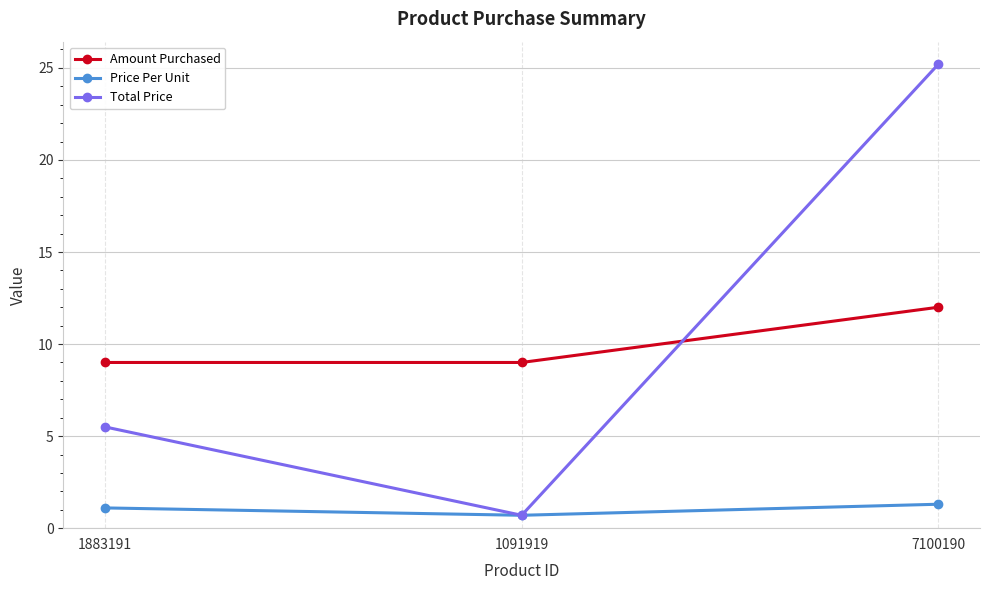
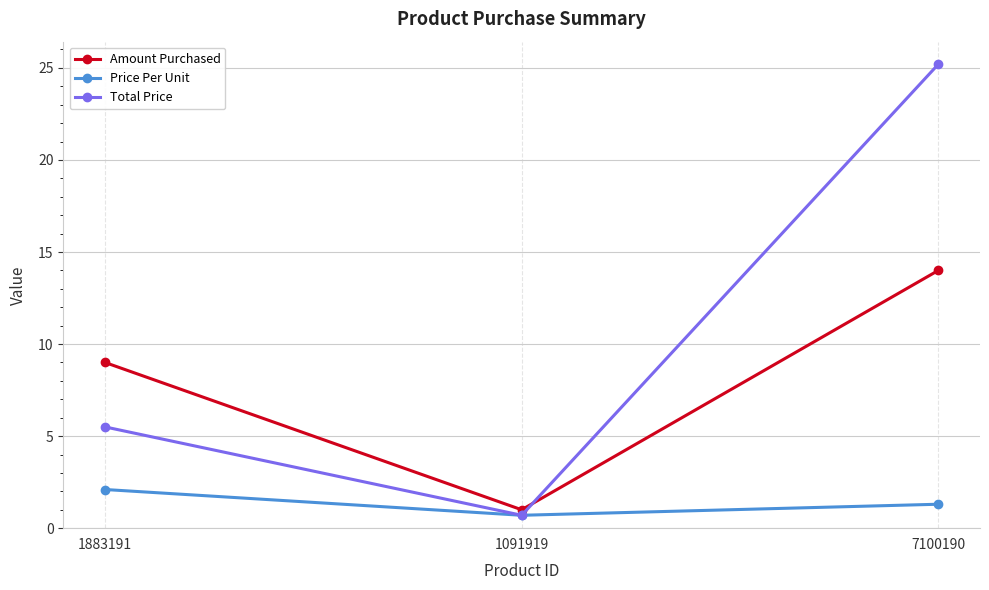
  {
    "Amount Purchased": {
      "1883191": 9,
-     "1091919": 9,
-     "7100190": 12
+     "1091919": 1,
+     "7100190": 14
    },
    "Price Per Unit": {
-     "1883191": 1.1,
+     "1883191": 2.1,
      "7100190": 1.3
    },
    "Total Price": {
      "1883191": 5.5,
      "7100190": 25.2
    }
  }
